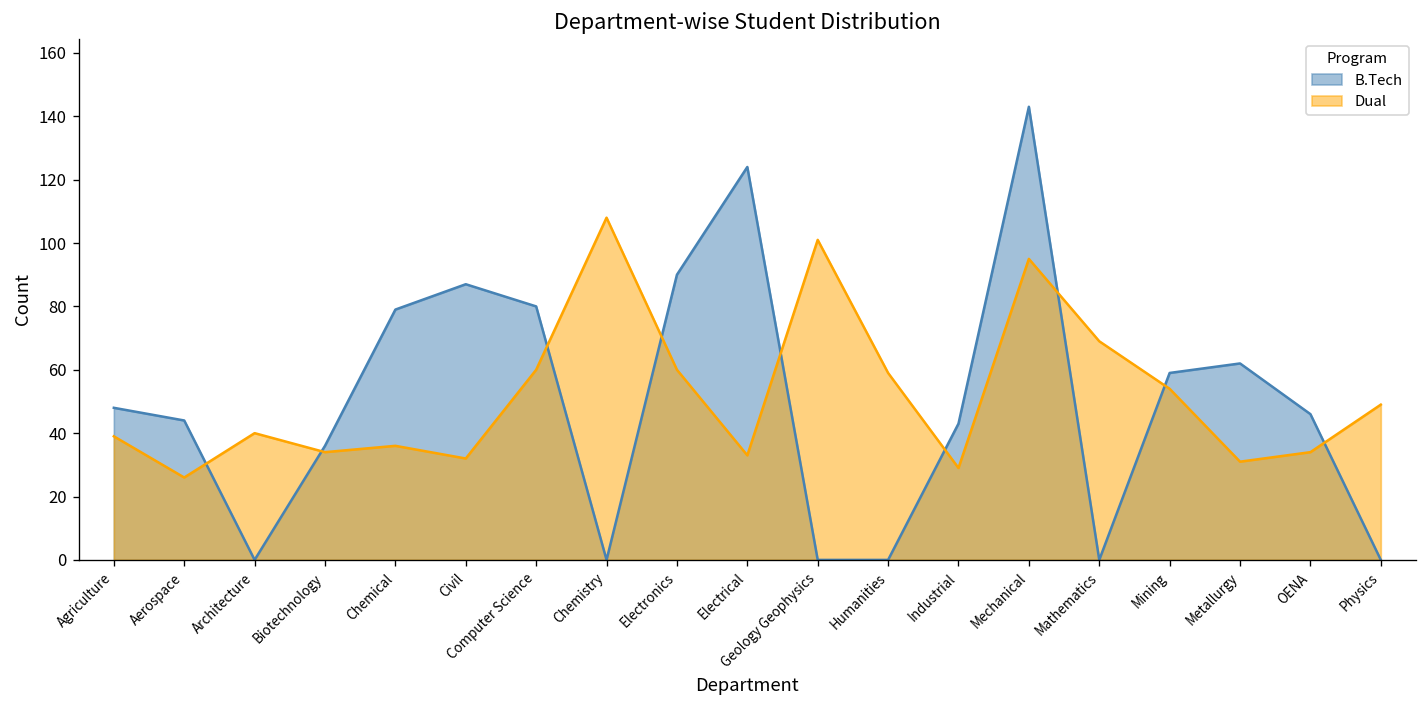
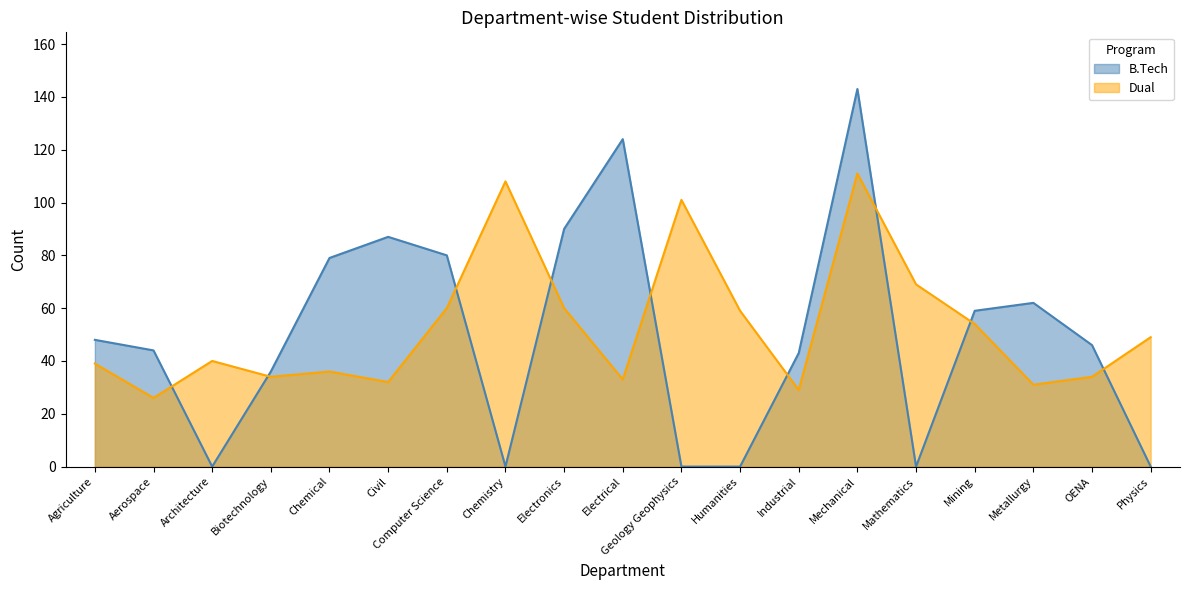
  {
    "B.Tech": {
      "Agriculture": 48,
      "Aerospace": 44,
      "Architecture": 0,
      "Biotechnology": 36,
      "Chemical": 79,
      "Civil": 87,
      "Computer Science": 80,
      "Chemistry": 0,
      "Electronics": 90,
      "Electrical": 124,
      "Geology Geophysics": 0,
      "Humanities": 0,
      "Industrial": 43,
      "Mechanical": 143,
      "Mathematics": 0,
      "Mining": 59,
      "Metallurgy": 62,
      "OENA": 46,
      "Physics": 0
    },
    "Dual": {
      "Agriculture": 39,
      "Aerospace": 26,
      "Architecture": 40,
      "Biotechnology": 34,
      "Chemical": 36,
      "Civil": 32,
      "Computer Science": 60,
      "Chemistry": 108,
      "Electronics": 60,
      "Electrical": 33,
      "Geology Geophysics": 101,
      "Humanities": 59,
      "Industrial": 29,
-     "Mechanical": 95,
+     "Mechanical": 111,
      "Mathematics": 69,
      "Mining": 54,
      "Metallurgy": 31,
      "OENA": 34,
      "Physics": 49
    }
  }
